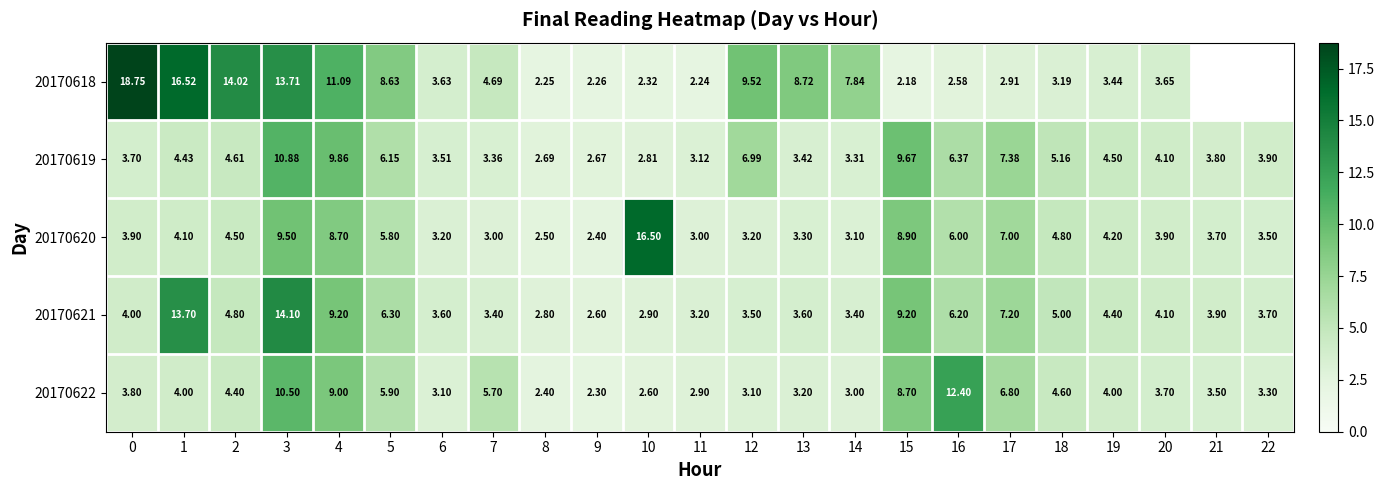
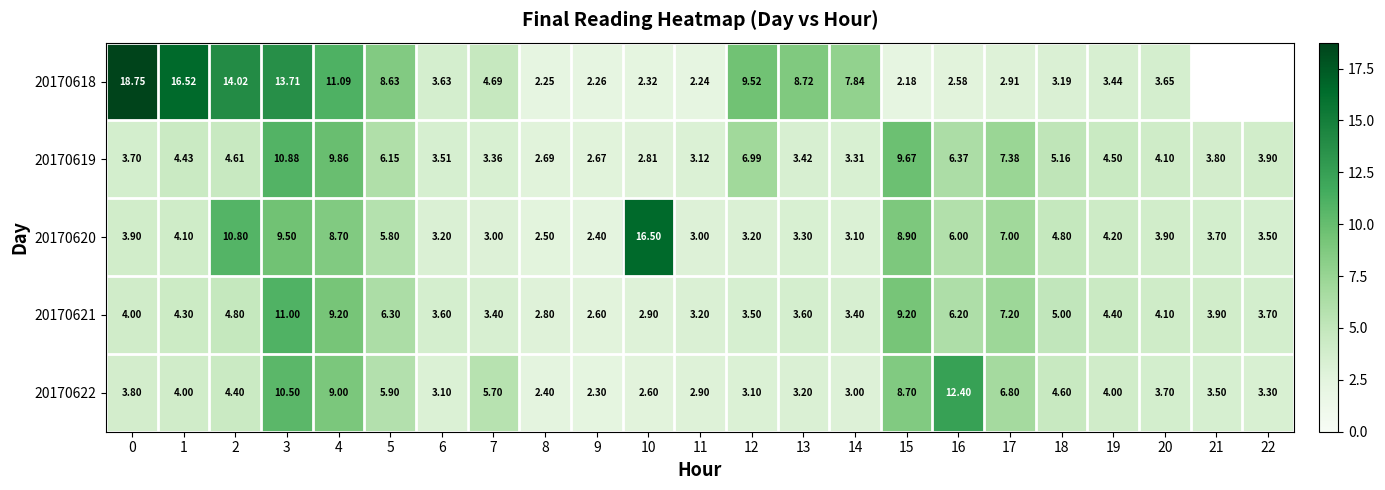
  {
    "20170618": {
      "0": 18.75,
      "1": 16.52,
      "2": 14.02,
      "3": 13.71,
      "4": 11.09,
      "5": 8.63,
      "6": 3.63,
      "7": 4.69,
      "8": 2.25,
      "9": 2.26,
      "10": 2.32,
      "11": 2.24,
      "12": 9.52,
      "13": 8.72,
      "14": 7.84,
      "15": 2.18,
      "16": 2.58,
      "17": 2.91,
      "18": 3.19,
      "19": 3.44,
      "20": 3.65
    },
    "20170619": {
      "0": 3.70,
      "1": 4.43,
      "2": 4.61,
      "3": 10.88,
      "4": 9.86,
      "5": 6.15,
      "6": 3.51,
      "7": 3.36,
      "8": 2.69,
      "9": 2.67,
      "10": 2.81,
      "11": 3.12,
      "12": 6.99,
      "13": 3.42,
      "14": 3.31,
      "15": 9.67,
      "16": 6.37,
      "17": 7.38,
      "18": 5.16,
      "19": 4.50,
      "20": 4.10,
      "21": 3.80,
      "22": 3.90
    },
    "20170620": {
      "0": 3.90,
      "1": 4.10,
-     "2": 4.50,
+     "2": 10.80,
      "3": 9.50,
      "4": 8.70,
      "5": 5.80,
      "6": 3.20,
      "7": 3.00,
      "8": 2.50,
      "9": 2.40,
      "10": 16.50,
      "11": 3.00,
      "12": 3.20,
      "13": 3.30,
      "14": 3.10,
      "15": 8.90,
      "16": 6.00,
      "17": 7.00,
      "18": 4.80,
      "19": 4.20,
      "20": 3.90,
      "21": 3.70,
      "22": 3.50
    },
    "20170621": {
      "0": 4.00,
-     "1": 13.70,
+     "1": 4.30,
      "2": 4.80,
-     "3": 14.10,
+     "3": 11.00,
      "4": 9.20,
      "5": 6.30,
      "6": 3.60,
      "7": 3.40,
      "8": 2.80,
      "9": 2.60,
      "10": 2.90,
      "11": 3.20,
      "12": 3.50,
      "13": 3.60,
      "14": 3.40,
      "15": 9.20,
      "16": 6.20,
      "17": 7.20,
      "18": 5.00,
      "19": 4.40,
      "20": 4.10,
      "21": 3.90,
      "22": 3.70
    },
    "20170622": {
      "0": 3.80,
      "1": 4.00,
      "2": 4.40,
      "3": 10.50,
      "4": 9.00,
      "5": 5.90,
      "6": 3.10,
      "7": 5.70,
      "8": 2.40,
      "9": 2.30,
      "10": 2.60,
      "11": 2.90,
      "12": 3.10,
      "13": 3.20,
      "14": 3.00,
      "15": 8.70,
      "16": 12.40,
      "17": 6.80,
      "18": 4.60,
      "19": 4.00,
      "20": 3.70,
      "21": 3.50,
      "22": 3.30
    }
  }
